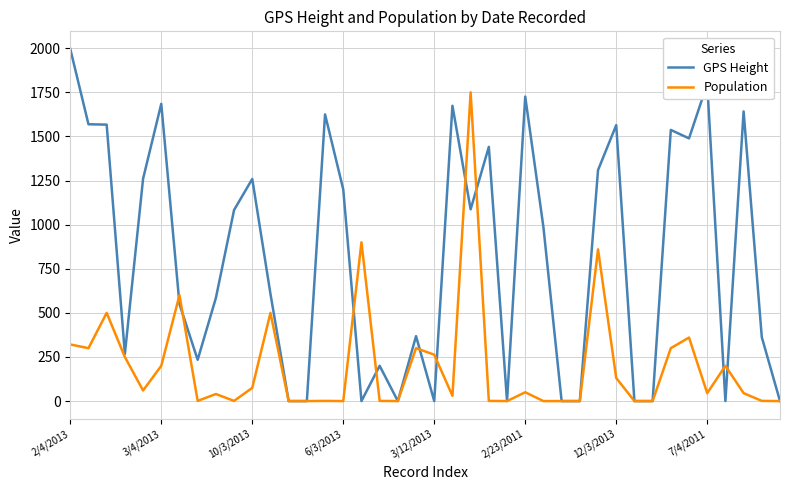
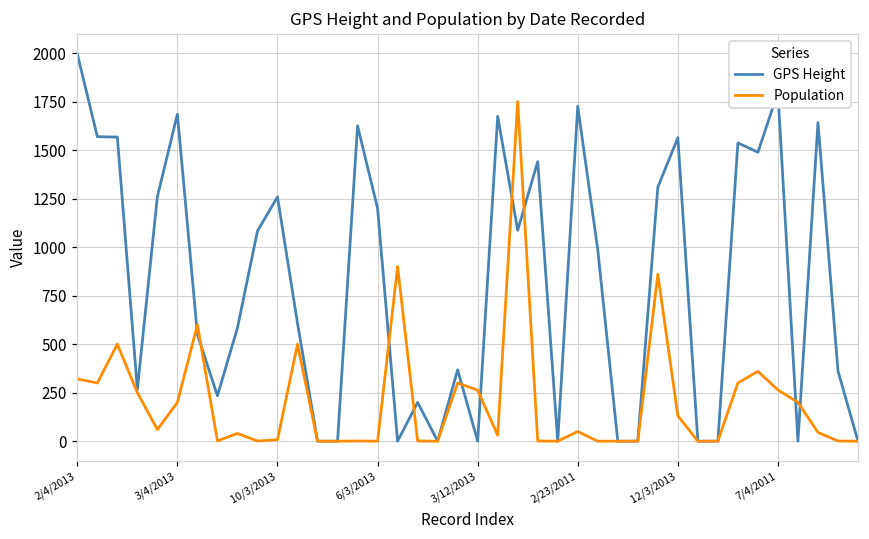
  {
    "GPS Height": {
      "3/4/2013": 1690,
      "10/3/2013": 1260,
      "6/3/2013": 1200,
      "3/12/2013": 0,
      "2/23/2011": 1730,
      "12/3/2013": 1560
    },
    "Population": {
      "3/4/2013": 200,
-     "10/3/2013": 80,
+     "10/3/2013": 10,
      "6/3/2013": 0,
      "3/12/2013": 260,
      "2/23/2011": 50,
      "12/3/2013": 130,
-     "7/4/2011": 50
+     "7/4/2011": 260
    }
  }
